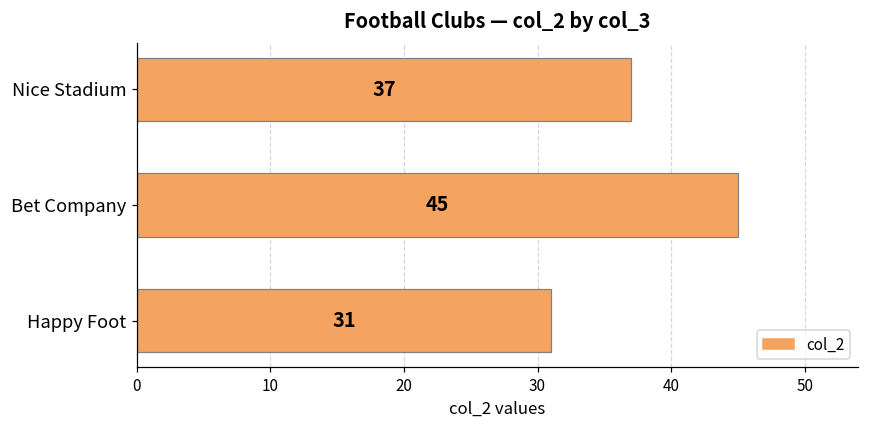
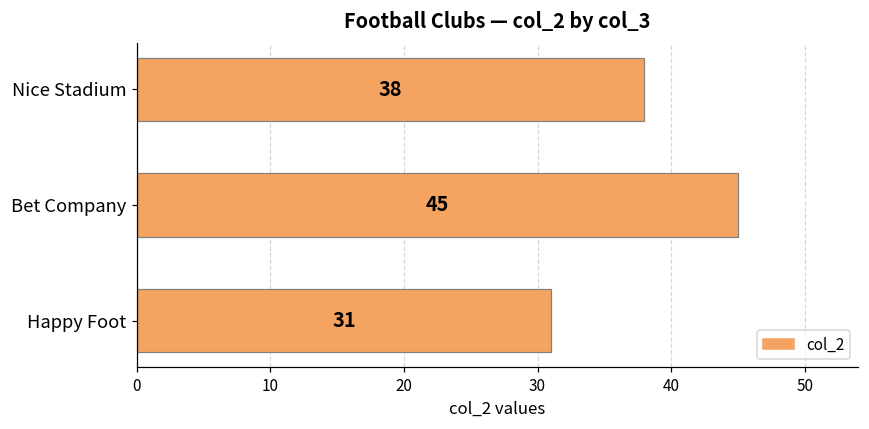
  {
-   "Nice Stadium": 37,
+   "Nice Stadium": 38,
    "Bet Company": 45,
    "Happy Foot": 31
  }
